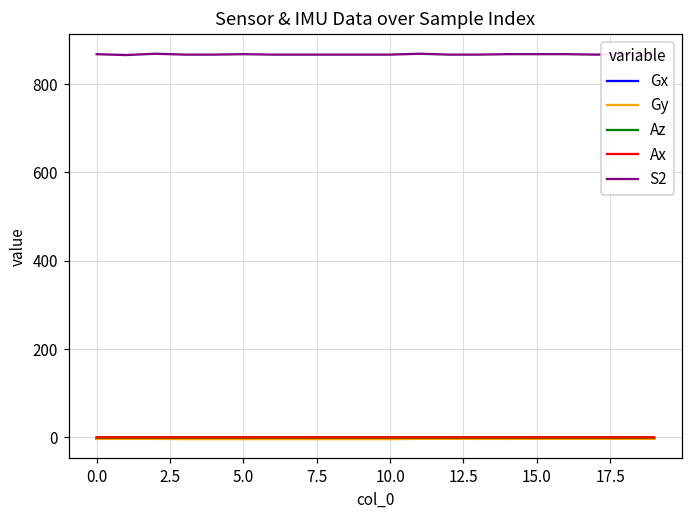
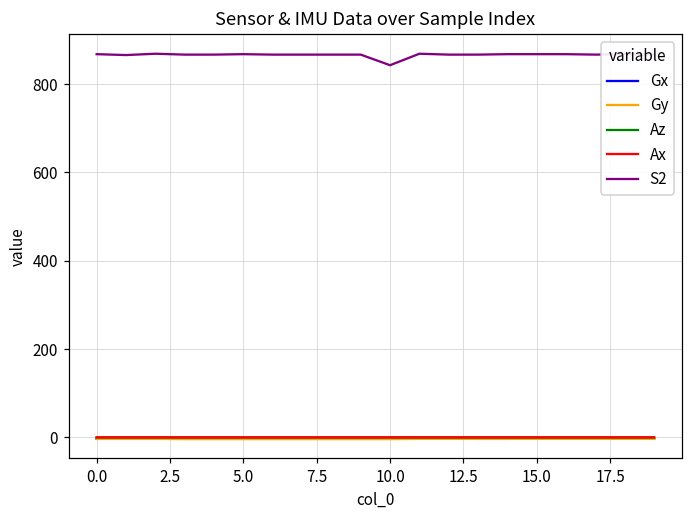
  {
    "S2": {
      "0.0": 870,
      "5.0": 870,
-     "10.0": 870,
+     "10.0": 840,
      "15.0": 870
    }
  }
